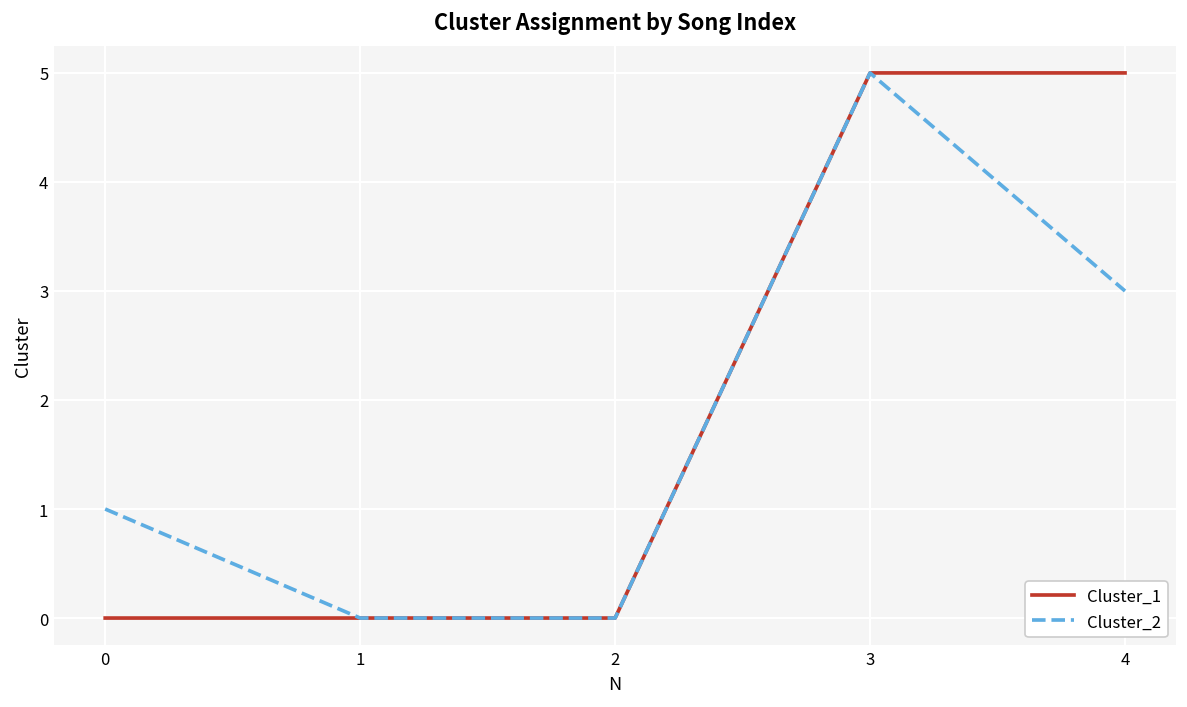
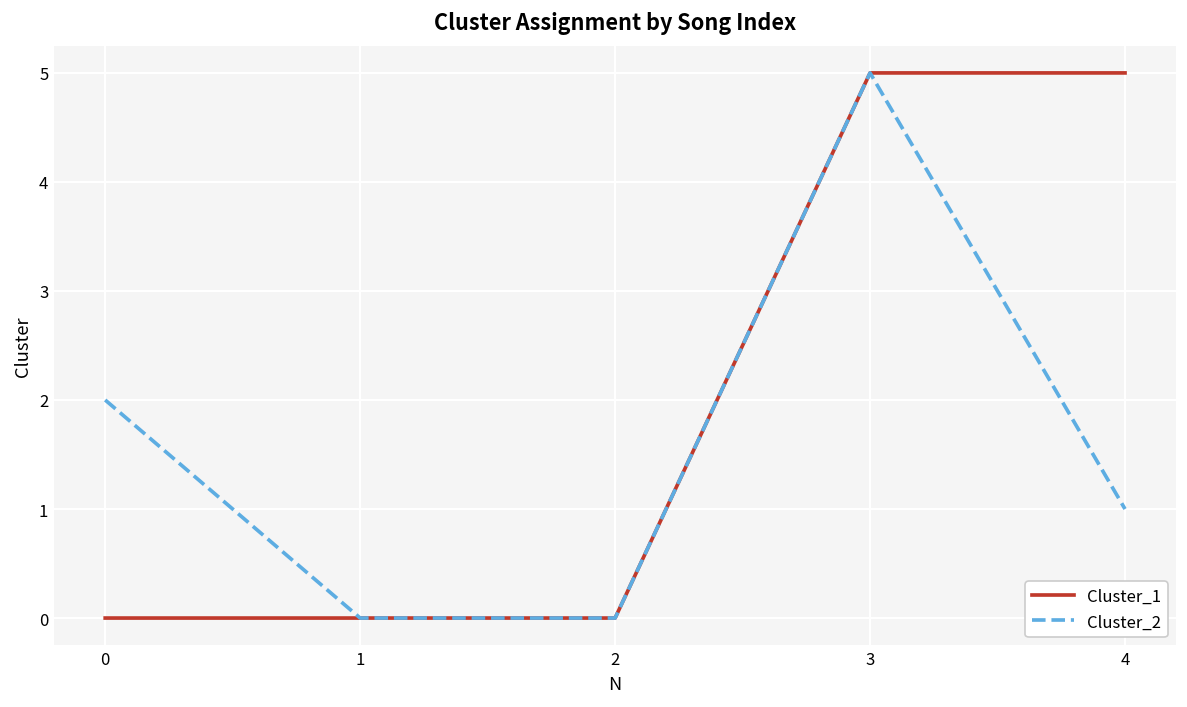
  {
    "Cluster_1": {
      "0": 0,
      "4": 5
    },
    "Cluster_2": {
-     "0": 1,
-     "4": 3
+     "0": 2,
+     "4": 1
    }
  }
